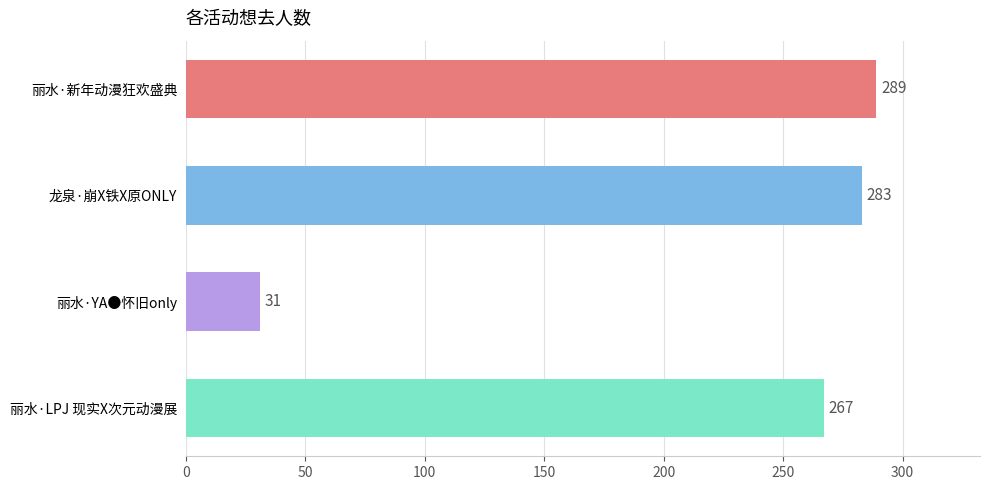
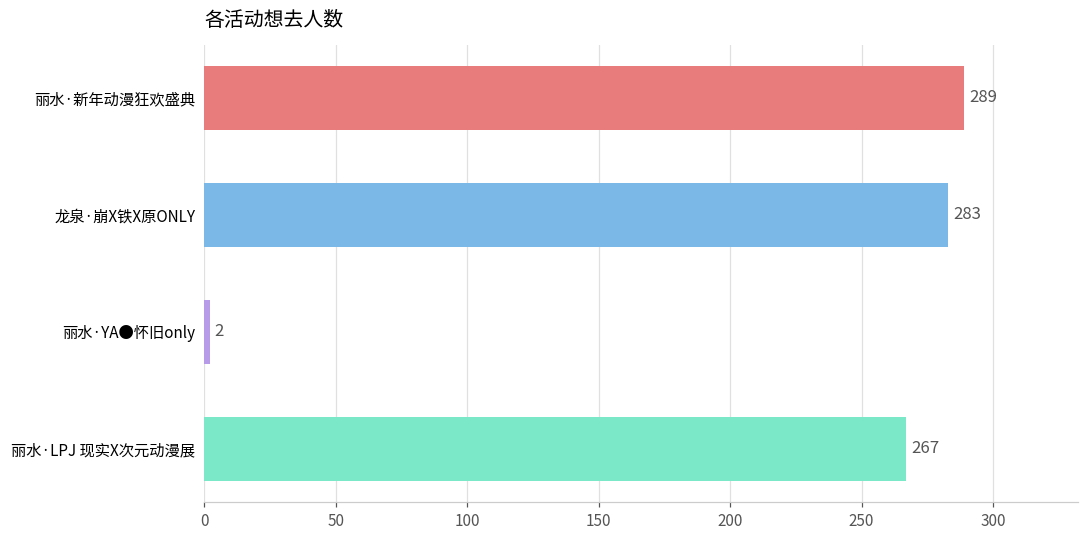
  {
    "丽水·新年动漫狂欢盛典": 289,
    "龙泉·崩X铁X原ONLY": 283,
-   "丽水·YA●怀旧only": 31,
+   "丽水·YA●怀旧only": 2,
    "丽水·LPJ 现实X次元动漫展": 267
  }
